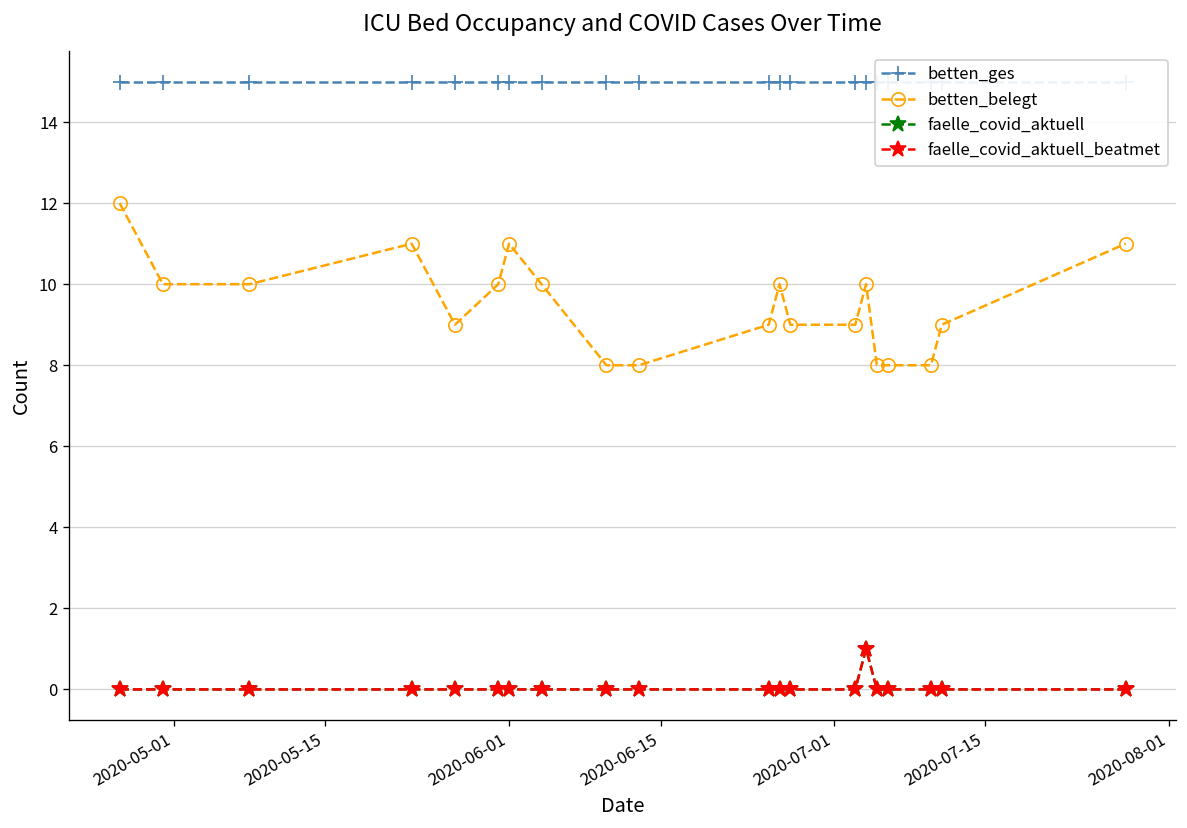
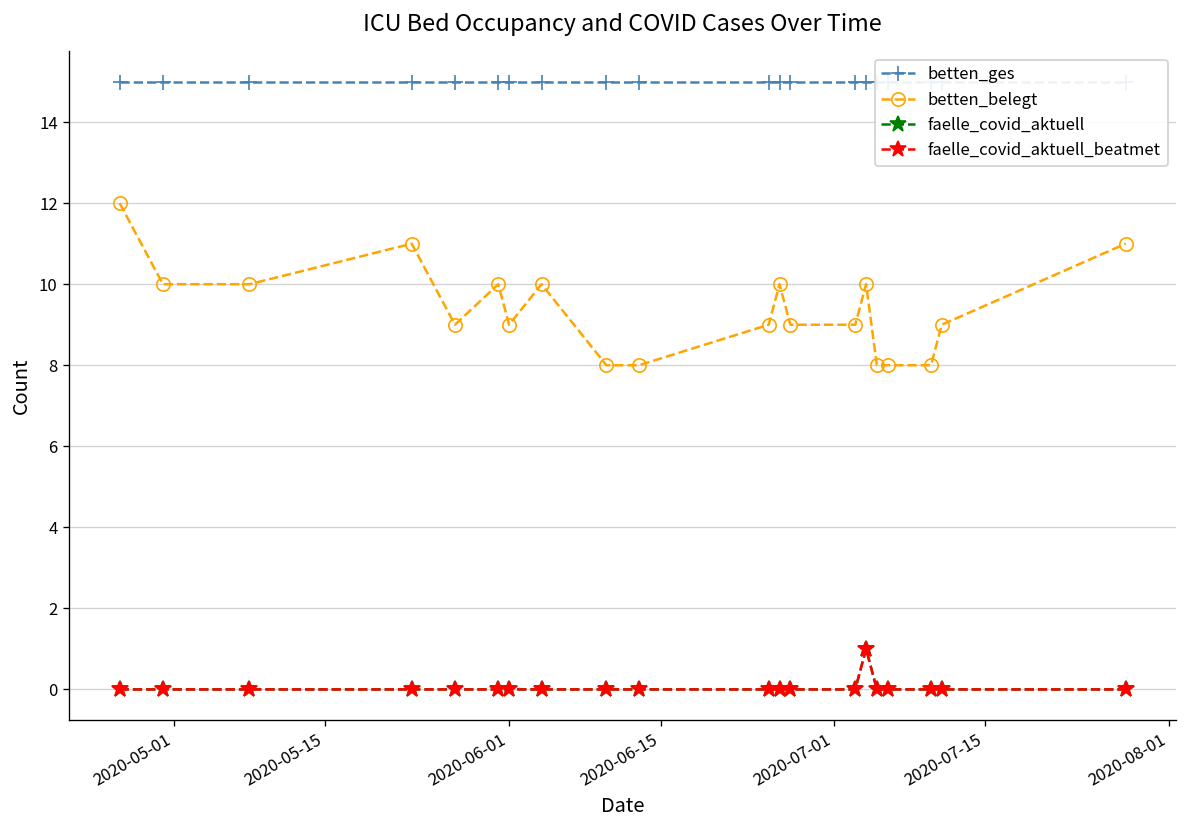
  {
    "betten_ges": {
      "2020-06-01": 15
    },
    "betten_belegt": {
-     "2020-06-01": 11
+     "2020-06-01": 9
    },
    "faelle_covid_aktuell_beatmet": {
      "2020-06-01": 0
    }
  }
